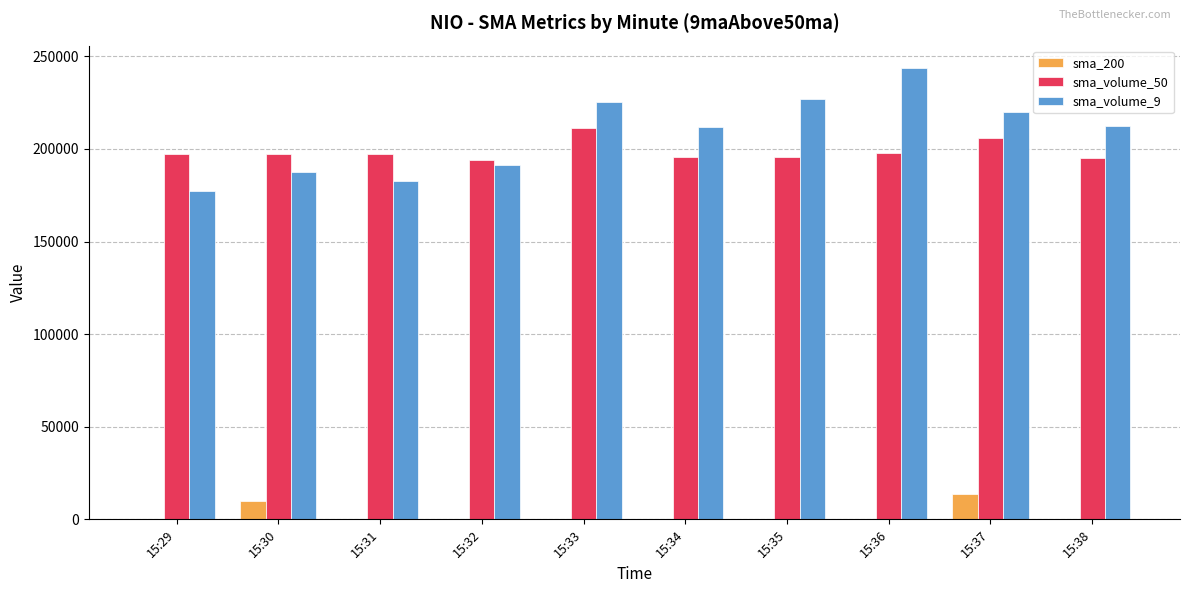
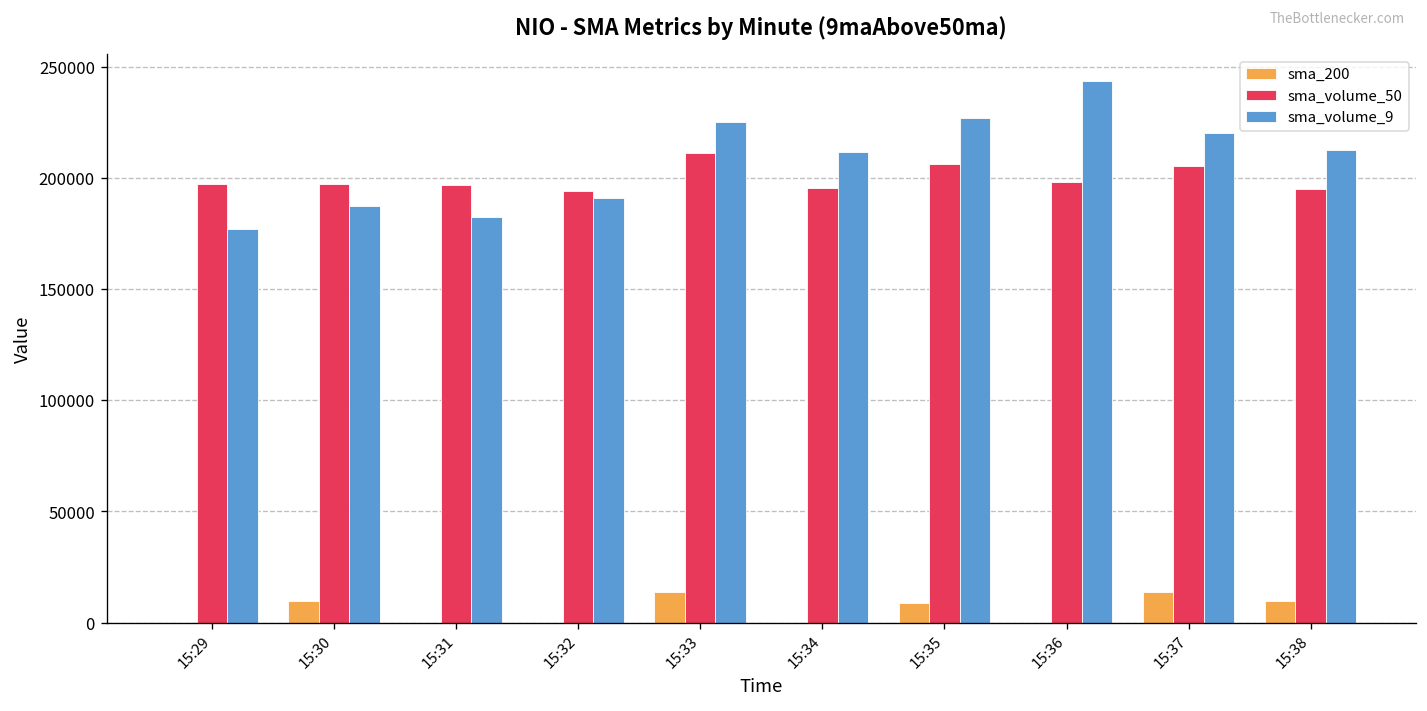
  {
    "sma_200": {
      "15:30": 10000,
-     "15:33": 0,
-     "15:35": 0,
+     "15:33": 14000,
+     "15:35": 9000,
      "15:37": 14000,
-     "15:38": 0
+     "15:38": 10000
    },
    "sma_volume_50": {
      "15:29": 197000,
      "15:30": 197000,
      "15:31": 197000,
      "15:32": 194000,
      "15:33": 211000,
      "15:34": 195000,
-     "15:35": 196000,
+     "15:35": 206000,
      "15:36": 198000,
      "15:37": 206000,
      "15:38": 195000
    },
    "sma_volume_9": {
      "15:29": 177000,
      "15:30": 187000,
      "15:31": 183000,
      "15:32": 191000,
      "15:33": 225000,
      "15:34": 212000,
      "15:35": 227000,
      "15:36": 244000,
      "15:37": 220000,
      "15:38": 212000
    }
  }
